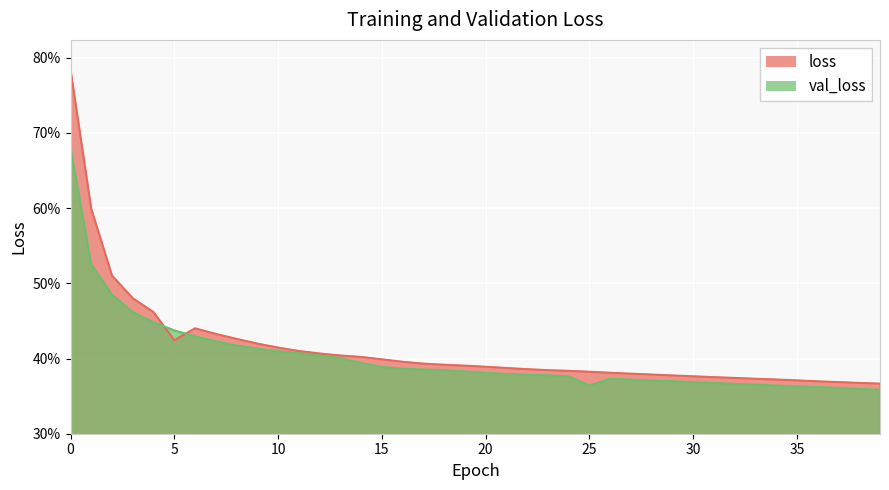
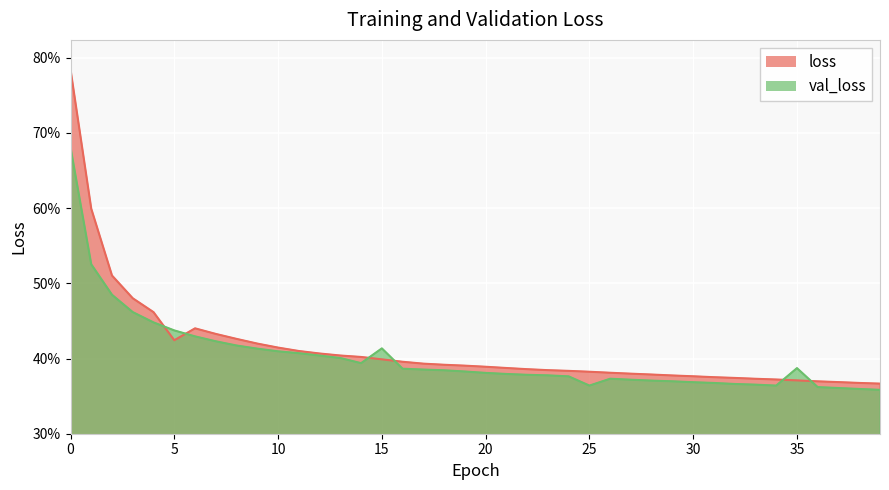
  {
    "loss": {
      "0": "78%",
      "5": "42%",
      "10": "41%",
      "15": "40%",
      "20": "39%",
      "25": "38%",
      "30": "38%",
      "35": "37%"
    },
    "val_loss": {
      "0": "68%",
      "5": "44%",
      "10": "41%",
-     "15": "39%",
+     "15": "41%",
      "20": "38%",
      "25": "36%",
      "30": "37%",
-     "35": "36%"
+     "35": "39%"
    }
  }
